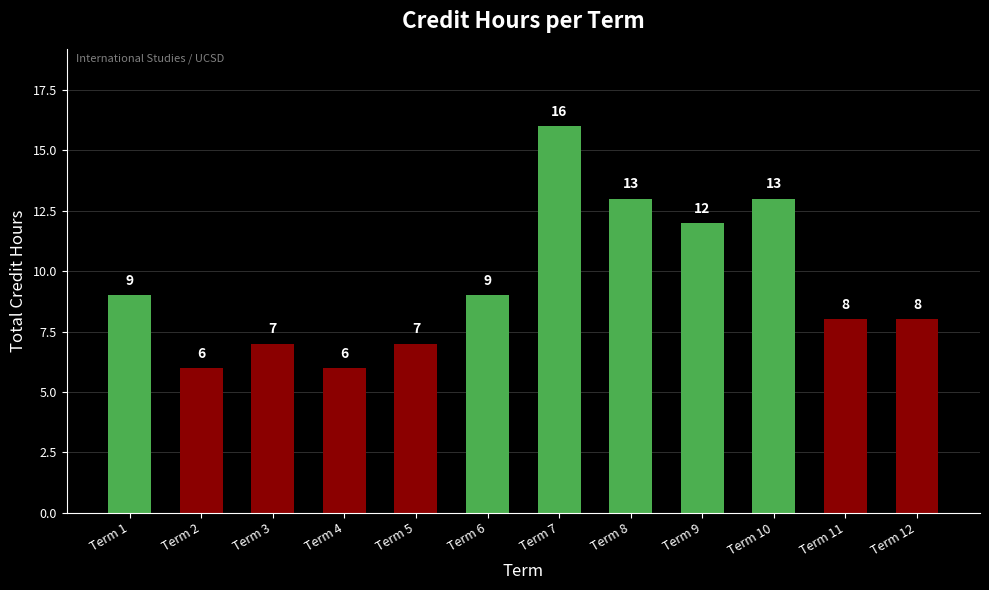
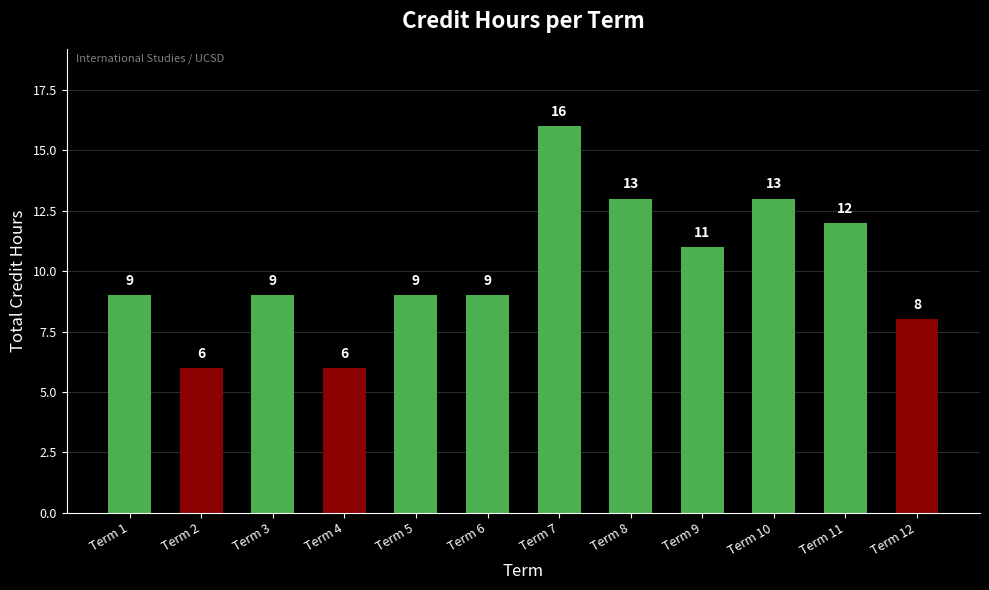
  {
    "Term 1": 9,
    "Term 2": 6,
-   "Term 3": 7,
+   "Term 3": 9,
    "Term 4": 6,
-   "Term 5": 7,
+   "Term 5": 9,
    "Term 6": 9,
    "Term 7": 16,
    "Term 8": 13,
-   "Term 9": 12,
+   "Term 9": 11,
    "Term 10": 13,
-   "Term 11": 8,
+   "Term 11": 12,
    "Term 12": 8
  }
